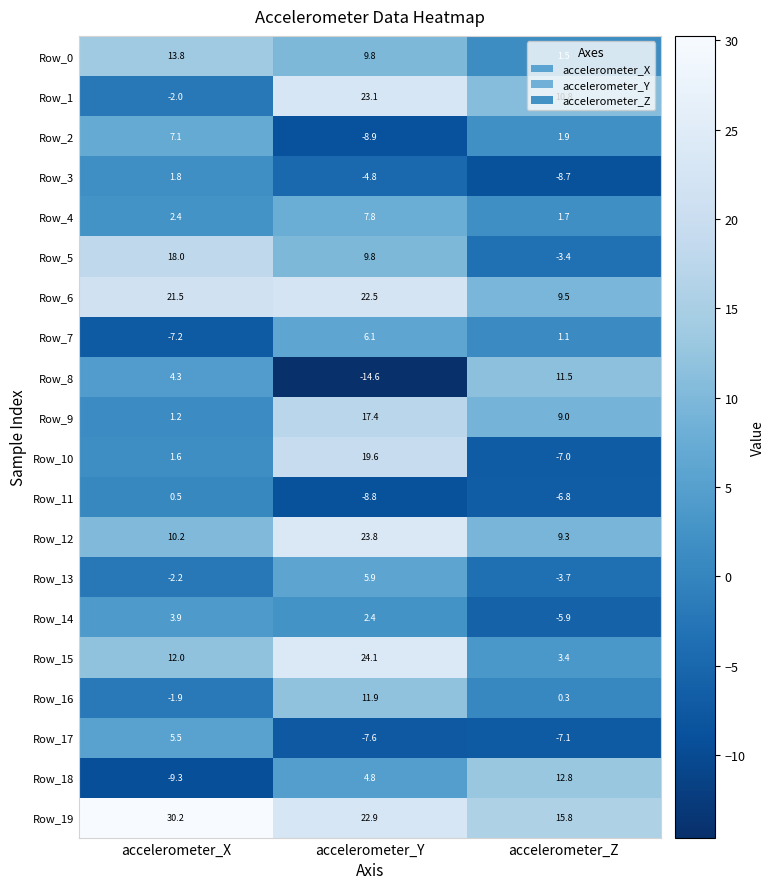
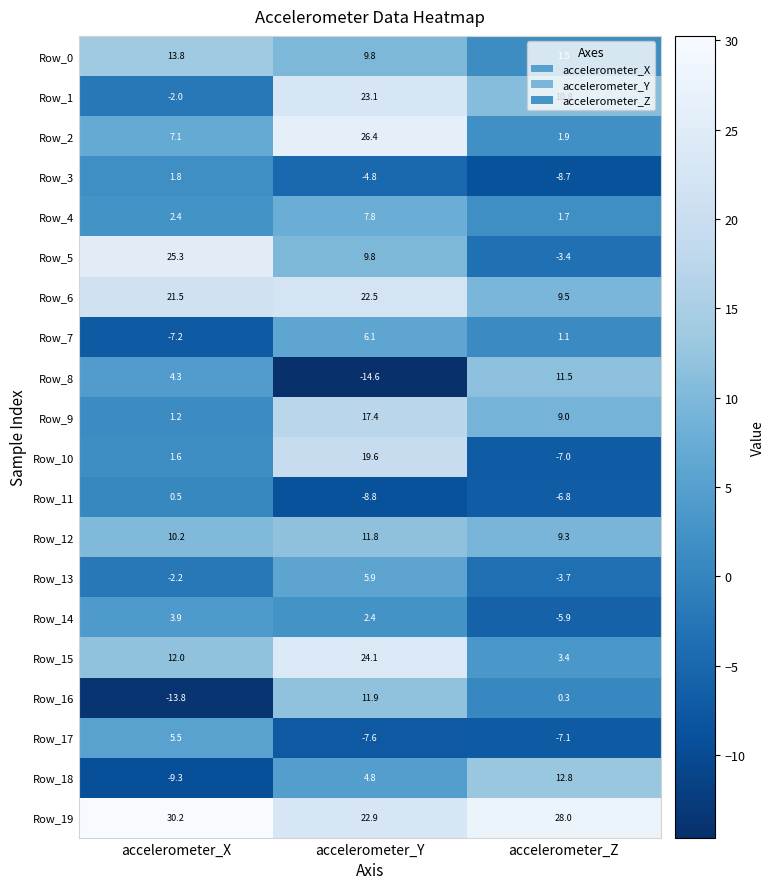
  {
    "Row_0": {
      "accelerometer_X": 13.8,
      "accelerometer_Y": 9.8
    },
    "Row_1": {
      "accelerometer_X": -2.0,
      "accelerometer_Y": 23.1
    },
    "Row_2": {
      "accelerometer_X": 7.1,
-     "accelerometer_Y": -8.9,
+     "accelerometer_Y": 26.4,
      "accelerometer_Z": 1.9
    },
    "Row_3": {
      "accelerometer_X": 1.8,
      "accelerometer_Y": -4.8,
      "accelerometer_Z": -8.7
    },
    "Row_4": {
      "accelerometer_X": 2.4,
      "accelerometer_Y": 7.8,
      "accelerometer_Z": 1.7
    },
    "Row_5": {
-     "accelerometer_X": 18.0,
+     "accelerometer_X": 25.3,
      "accelerometer_Y": 9.8,
      "accelerometer_Z": -3.4
    },
    "Row_6": {
      "accelerometer_X": 21.5,
      "accelerometer_Y": 22.5,
      "accelerometer_Z": 9.5
    },
    "Row_7": {
      "accelerometer_X": -7.2,
      "accelerometer_Y": 6.1,
      "accelerometer_Z": 1.1
    },
    "Row_8": {
      "accelerometer_X": 4.3,
      "accelerometer_Y": -14.6,
      "accelerometer_Z": 11.5
    },
    "Row_9": {
      "accelerometer_X": 1.2,
      "accelerometer_Y": 17.4,
      "accelerometer_Z": 9.0
    },
    "Row_10": {
      "accelerometer_X": 1.6,
      "accelerometer_Y": 19.6,
      "accelerometer_Z": -7.0
    },
    "Row_11": {
      "accelerometer_X": 0.5,
      "accelerometer_Y": -8.8,
      "accelerometer_Z": -6.8
    },
    "Row_12": {
      "accelerometer_X": 10.2,
-     "accelerometer_Y": 23.8,
+     "accelerometer_Y": 11.8,
      "accelerometer_Z": 9.3
    },
    "Row_13": {
      "accelerometer_X": -2.2,
      "accelerometer_Y": 5.9,
      "accelerometer_Z": -3.7
    },
    "Row_14": {
      "accelerometer_X": 3.9,
      "accelerometer_Y": 2.4,
      "accelerometer_Z": -5.9
    },
    "Row_15": {
      "accelerometer_X": 12.0,
      "accelerometer_Y": 24.1,
      "accelerometer_Z": 3.4
    },
    "Row_16": {
-     "accelerometer_X": -1.9,
+     "accelerometer_X": -13.8,
      "accelerometer_Y": 11.9,
      "accelerometer_Z": 0.3
    },
    "Row_17": {
      "accelerometer_X": 5.5,
      "accelerometer_Y": -7.6,
      "accelerometer_Z": -7.1
    },
    "Row_18": {
      "accelerometer_X": -9.3,
      "accelerometer_Y": 4.8,
      "accelerometer_Z": 12.8
    },
    "Row_19": {
      "accelerometer_X": 30.2,
      "accelerometer_Y": 22.9,
-     "accelerometer_Z": 15.8
+     "accelerometer_Z": 28.0
    }
  }
